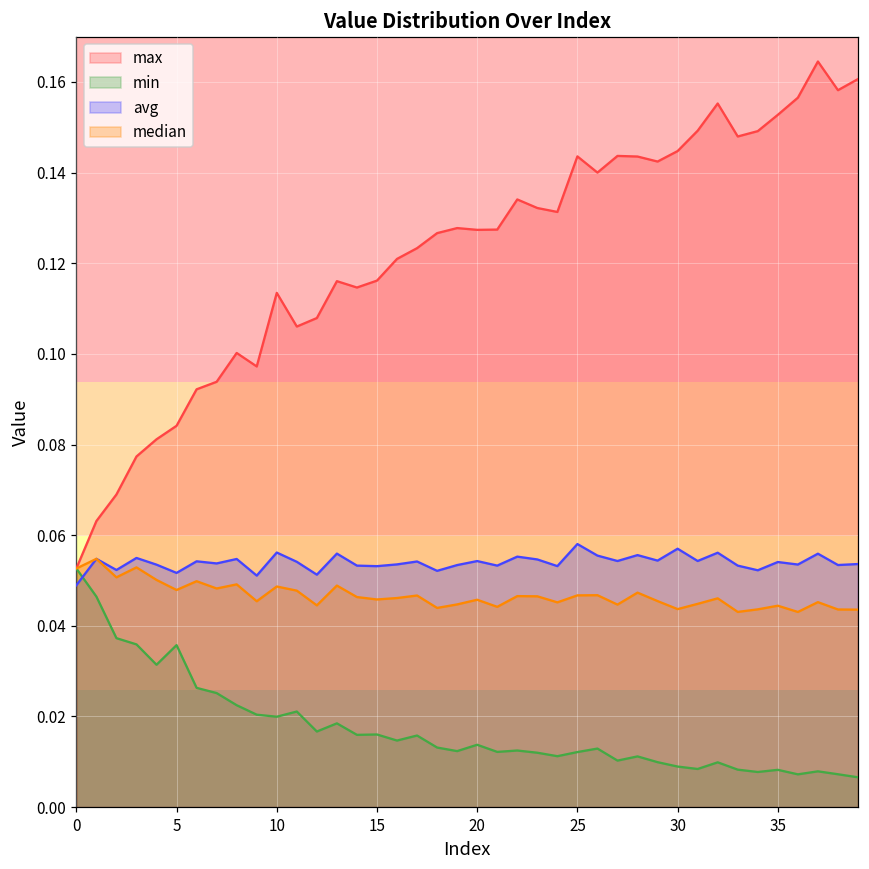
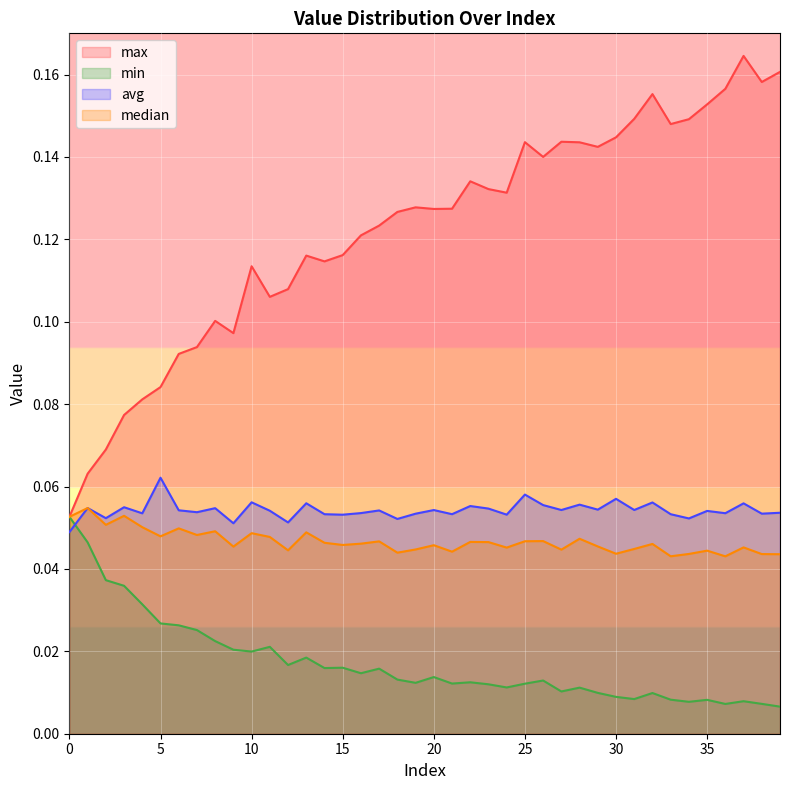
  {
    "min": {
-     "5": 0.036,
+     "5": 0.027,
      "10": 0.020,
      "15": 0.016,
      "20": 0.014,
      "25": 0.012,
      "30": 0.009,
      "35": 0.008
    },
    "avg": {
      "0": 0.049,
-     "5": 0.052,
+     "5": 0.062,
      "10": 0.056,
      "15": 0.053,
      "20": 0.054,
      "25": 0.058,
      "30": 0.057,
      "35": 0.054
    }
  }
